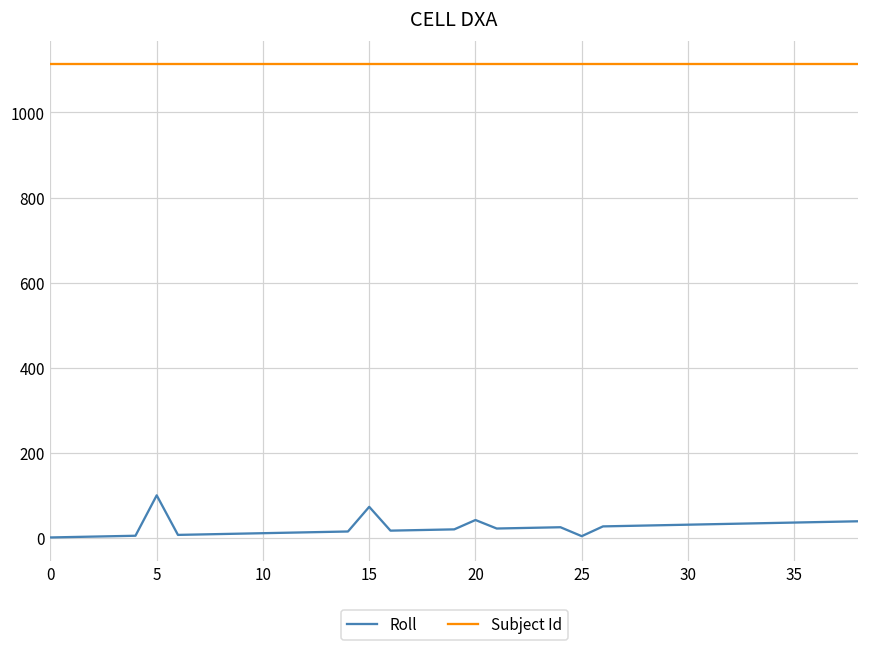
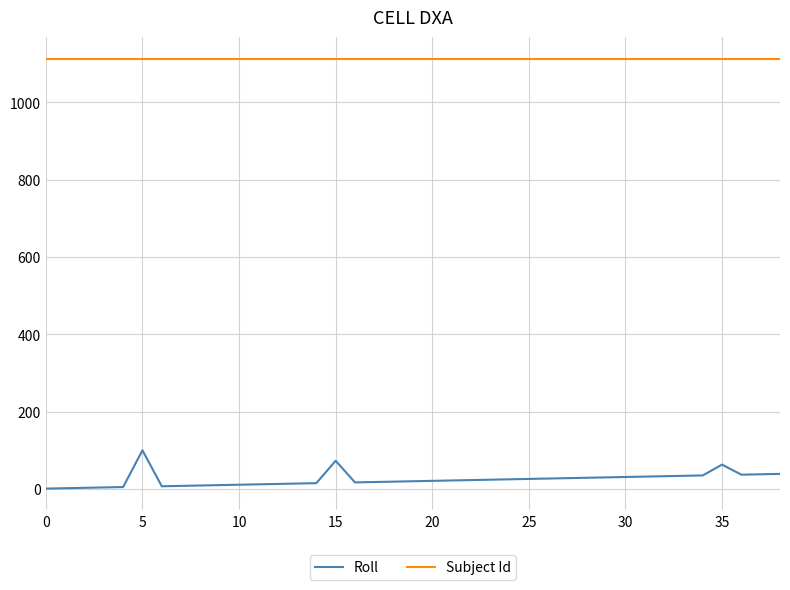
  {
    "Roll": {
      "0": 0,
      "5": 100,
      "10": 10,
      "15": 70,
-     "20": 40,
-     "25": 0,
+     "20": 20,
+     "25": 30,
      "30": 30,
-     "35": 40
+     "35": 60
    },
    "Subject Id": {
      "0": 1110,
      "5": 1110,
      "10": 1110,
      "15": 1110,
      "20": 1110,
      "25": 1110,
      "30": 1110,
      "35": 1110
    }
  }
